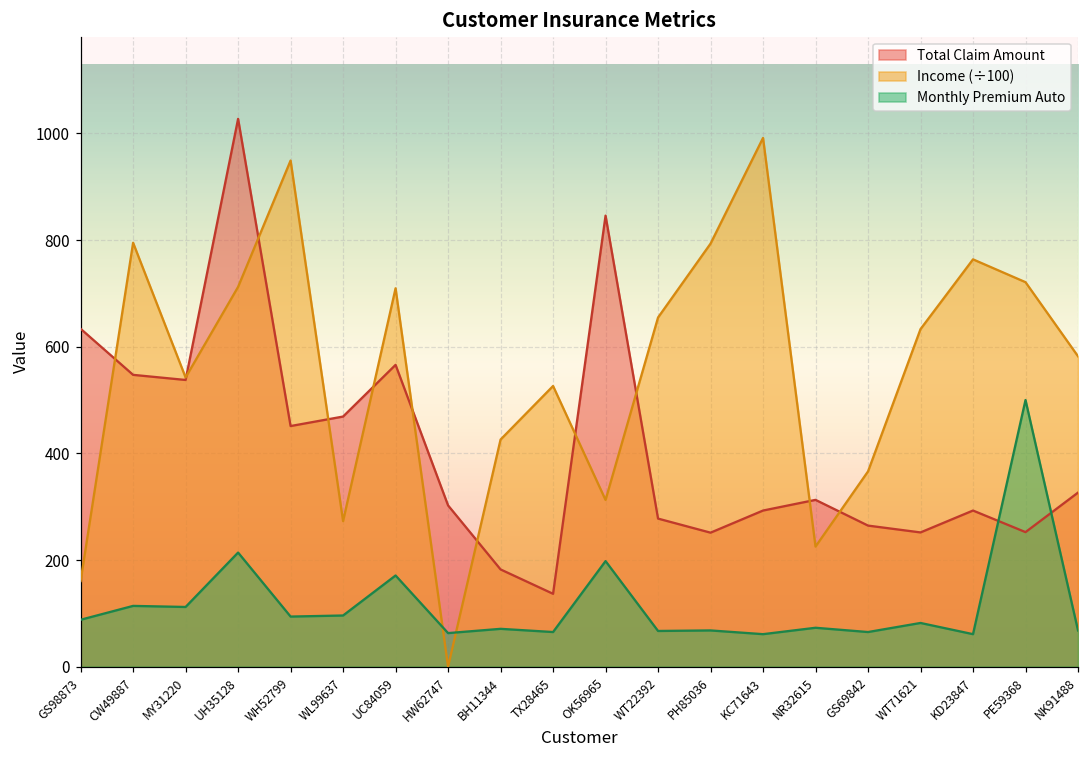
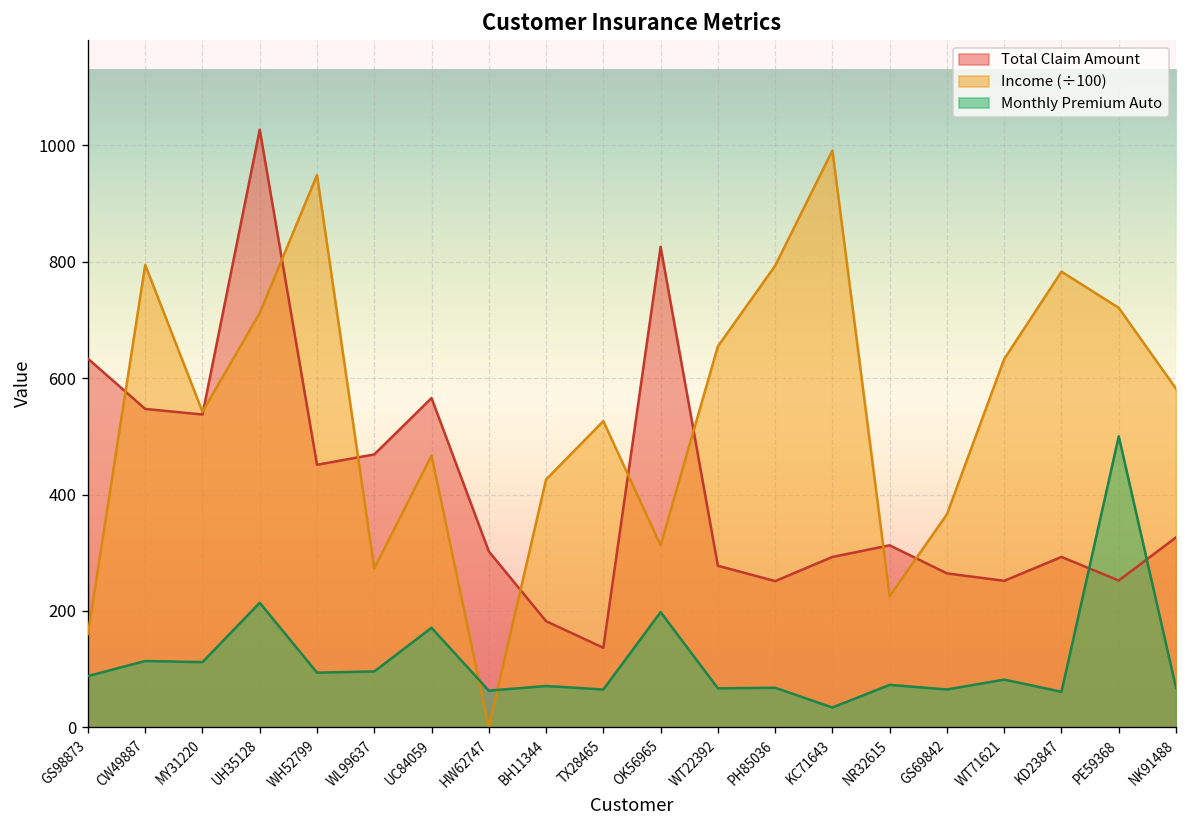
  {
    "Total Claim Amount": {
      "GS98873": 630,
      "CW49887": 550,
      "UH35128": 1030,
      "WH52799": 450,
      "WL99637": 470,
      "UC84059": 570,
      "HW62747": 300,
      "BH11344": 180,
      "TX28465": 140,
-     "OK56965": 850,
+     "OK56965": 830,
      "WT22392": 280,
      "PH85036": 250,
      "KC71643": 290,
      "NR32615": 310,
      "GS69842": 260,
      "WT71621": 250,
      "KD23847": 290,
      "PE59368": 250,
      "NK91488": 330
    },
    "Income (÷100)": {
      "GS98873": 160,
      "CW49887": 790,
      "UH35128": 710,
      "WH52799": 950,
      "WL99637": 270,
-     "UC84059": 710,
+     "UC84059": 470,
      "HW62747": 0,
      "BH11344": 430,
      "TX28465": 530,
      "OK56965": 310,
      "WT22392": 650,
      "PH85036": 790,
      "KC71643": 990,
      "NR32615": 230,
      "GS69842": 370,
      "WT71621": 630,
-     "KD23847": 760,
+     "KD23847": 780,
      "PE59368": 720,
      "NK91488": 580
    },
    "Monthly Premium Auto": {
      "GS98873": 90,
      "CW49887": 110,
      "MY31220": 110,
      "UH35128": 210,
      "WH52799": 90,
      "WL99637": 100,
      "UC84059": 170,
      "HW62747": 60,
      "BH11344": 70,
      "TX28465": 70,
      "OK56965": 200,
      "WT22392": 70,
      "PH85036": 70,
-     "KC71643": 60,
+     "KC71643": 30,
      "NR32615": 70,
      "GS69842": 70,
      "WT71621": 80,
      "KD23847": 60,
      "PE59368": 500,
      "NK91488": 70
    }
  }
